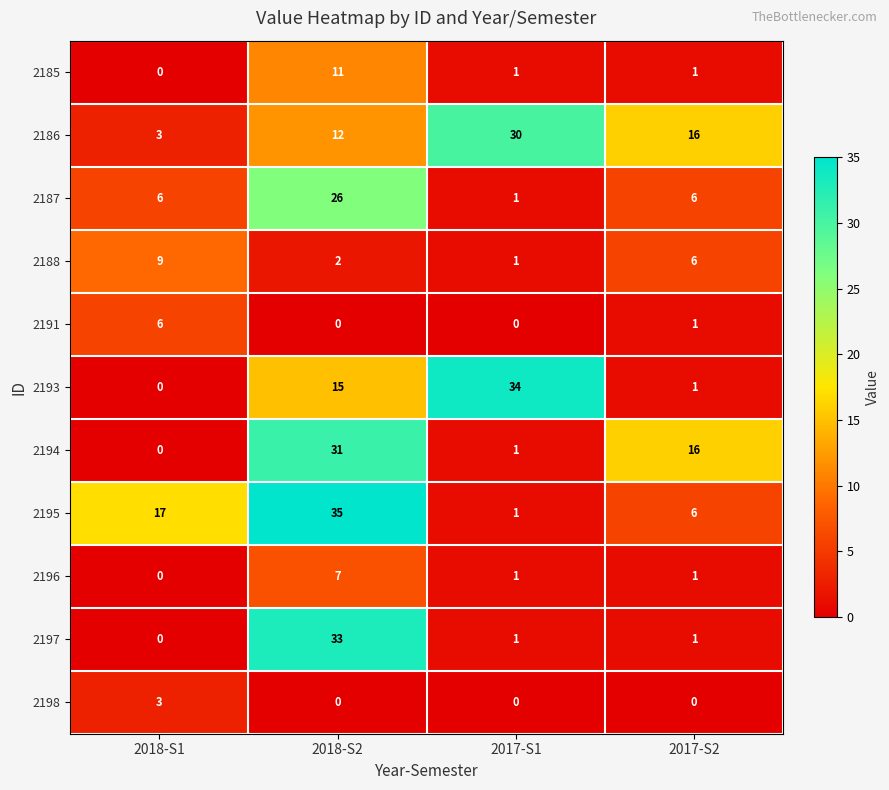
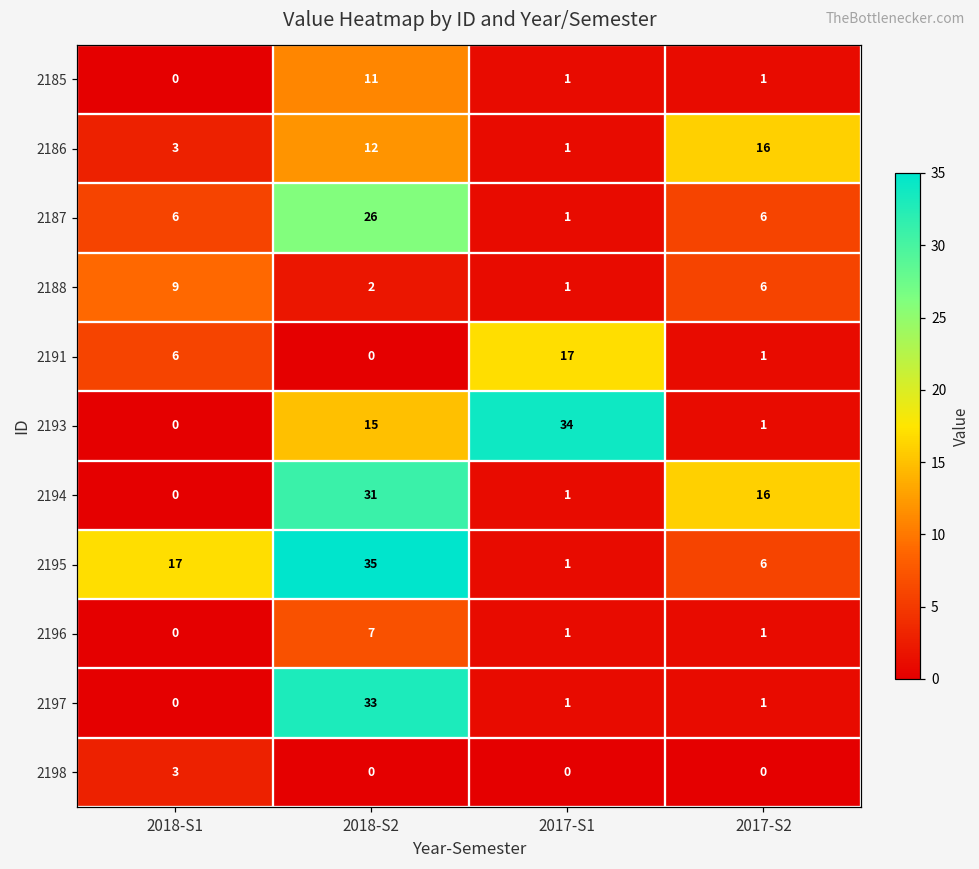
  {
    "2185": {
      "2018-S1": 0,
      "2018-S2": 11,
      "2017-S1": 1,
      "2017-S2": 1
    },
    "2186": {
      "2018-S1": 3,
      "2018-S2": 12,
-     "2017-S1": 30,
+     "2017-S1": 1,
      "2017-S2": 16
    },
    "2187": {
      "2018-S1": 6,
      "2018-S2": 26,
      "2017-S1": 1,
      "2017-S2": 6
    },
    "2188": {
      "2018-S1": 9,
      "2018-S2": 2,
      "2017-S1": 1,
      "2017-S2": 6
    },
    "2191": {
      "2018-S1": 6,
      "2018-S2": 0,
-     "2017-S1": 0,
+     "2017-S1": 17,
      "2017-S2": 1
    },
    "2193": {
      "2018-S1": 0,
      "2018-S2": 15,
      "2017-S1": 34,
      "2017-S2": 1
    },
    "2194": {
      "2018-S1": 0,
      "2018-S2": 31,
      "2017-S1": 1,
      "2017-S2": 16
    },
    "2195": {
      "2018-S1": 17,
      "2018-S2": 35,
      "2017-S1": 1,
      "2017-S2": 6
    },
    "2196": {
      "2018-S1": 0,
      "2018-S2": 7,
      "2017-S1": 1,
      "2017-S2": 1
    },
    "2197": {
      "2018-S1": 0,
      "2018-S2": 33,
      "2017-S1": 1,
      "2017-S2": 1
    },
    "2198": {
      "2018-S1": 3,
      "2018-S2": 0,
      "2017-S1": 0,
      "2017-S2": 0
    }
  }
